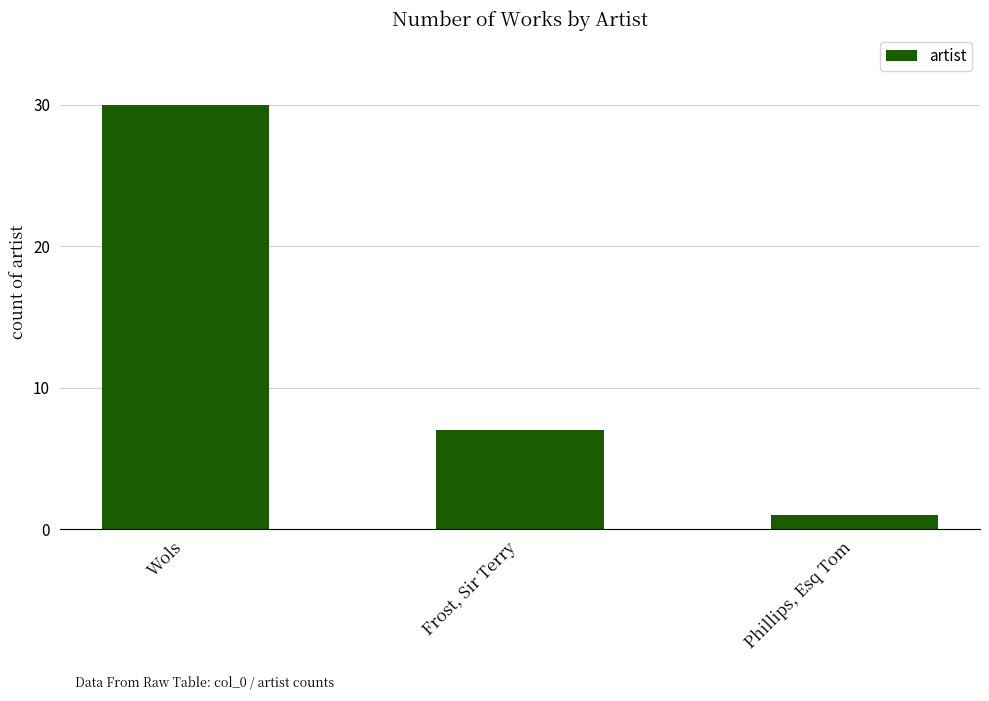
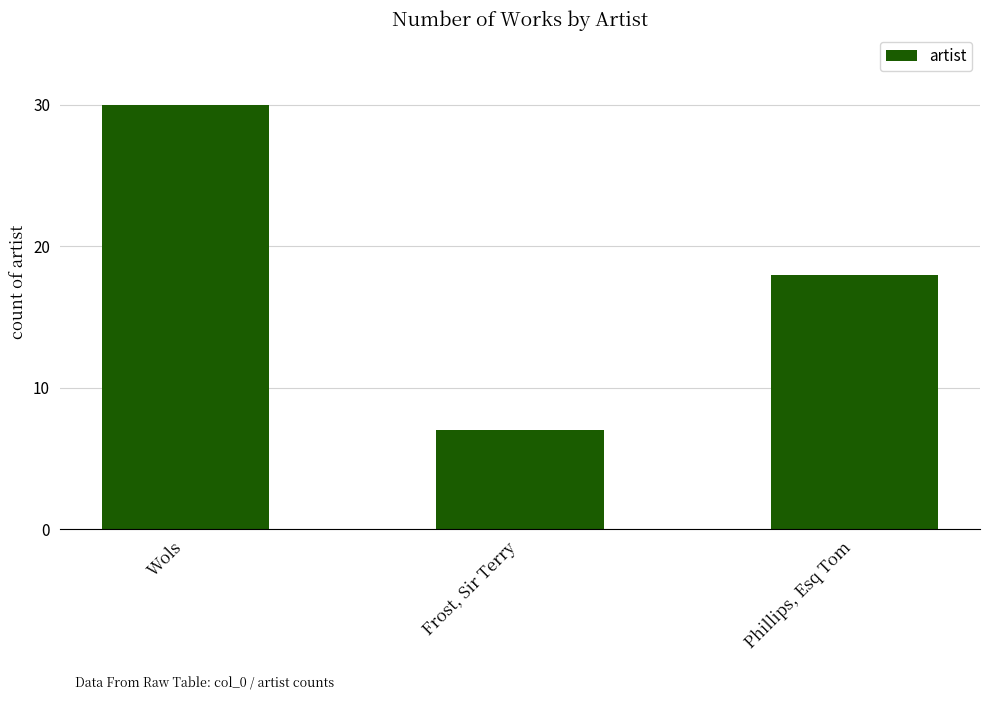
  {
    "Wols": 30,
    "Frost, Sir Terry": 7,
-   "Phillips, Esq Tom": 1
+   "Phillips, Esq Tom": 18
  }
